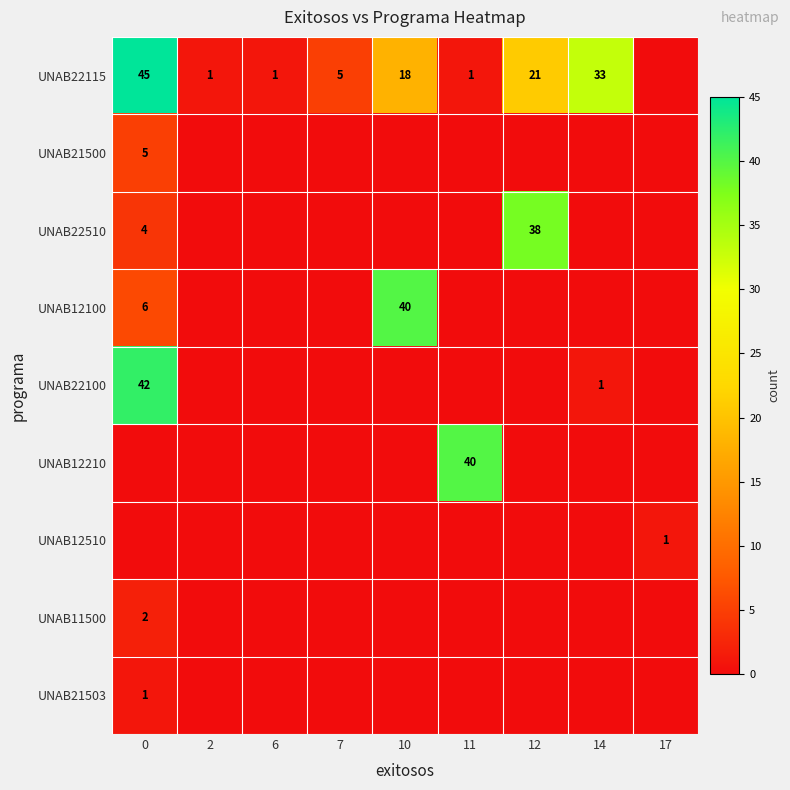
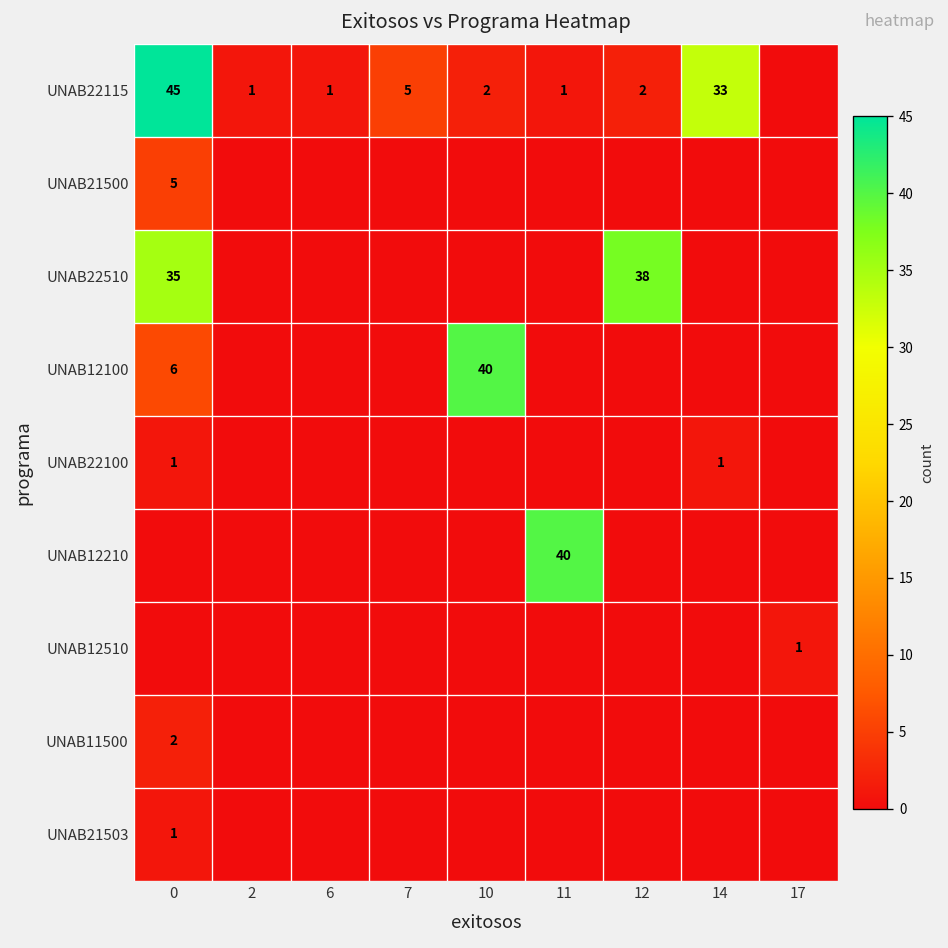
  {
    "UNAB22115": {
      "0": 45,
      "2": 1,
      "6": 1,
      "7": 5,
-     "10": 18,
+     "10": 2,
      "11": 1,
-     "12": 21,
+     "12": 2,
      "14": 33
    },
    "UNAB21500": {
      "0": 5
    },
    "UNAB22510": {
-     "0": 4,
+     "0": 35,
      "12": 38
    },
    "UNAB12100": {
      "0": 6,
      "10": 40
    },
    "UNAB22100": {
-     "0": 42,
+     "0": 1,
      "14": 1
    },
    "UNAB12210": {
      "11": 40
    },
    "UNAB12510": {
      "17": 1
    },
    "UNAB11500": {
      "0": 2
    },
    "UNAB21503": {
      "0": 1
    }
  }
